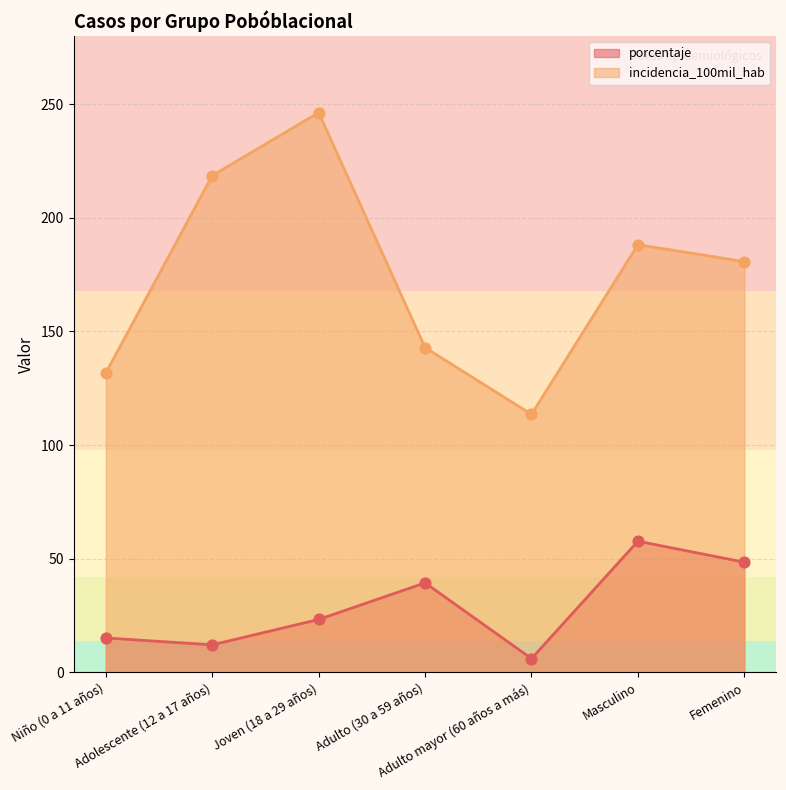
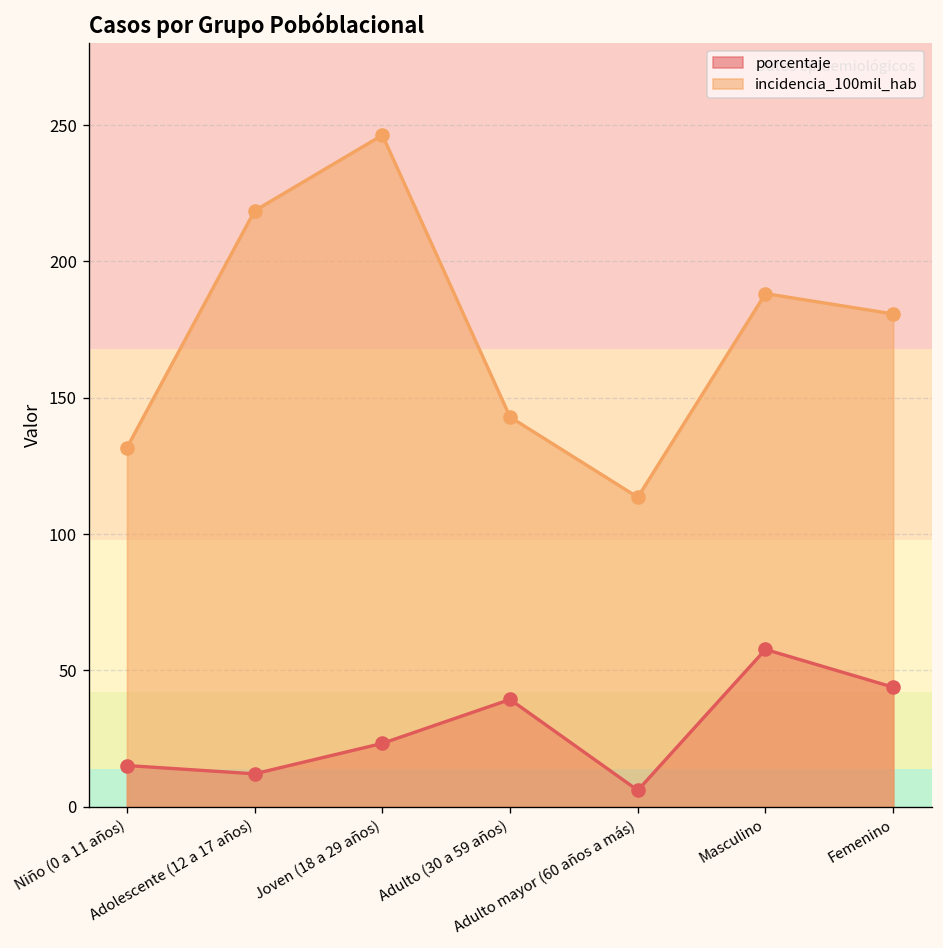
  {
    "porcentaje": {
      "Niño (0 a 11 años)": 15,
      "Adolescente (12 a 17 años)": 12,
      "Joven (18 a 29 años)": 23,
      "Adulto (30 a 59 años)": 39,
      "Adulto mayor (60 años a más)": 6,
      "Masculino": 58,
-     "Femenino": 48
+     "Femenino": 44
    },
    "incidencia_100mil_hab": {
      "Niño (0 a 11 años)": 132,
      "Adolescente (12 a 17 años)": 219,
      "Joven (18 a 29 años)": 246,
      "Adulto (30 a 59 años)": 143,
      "Adulto mayor (60 años a más)": 114,
      "Masculino": 188,
      "Femenino": 181
    }
  }
